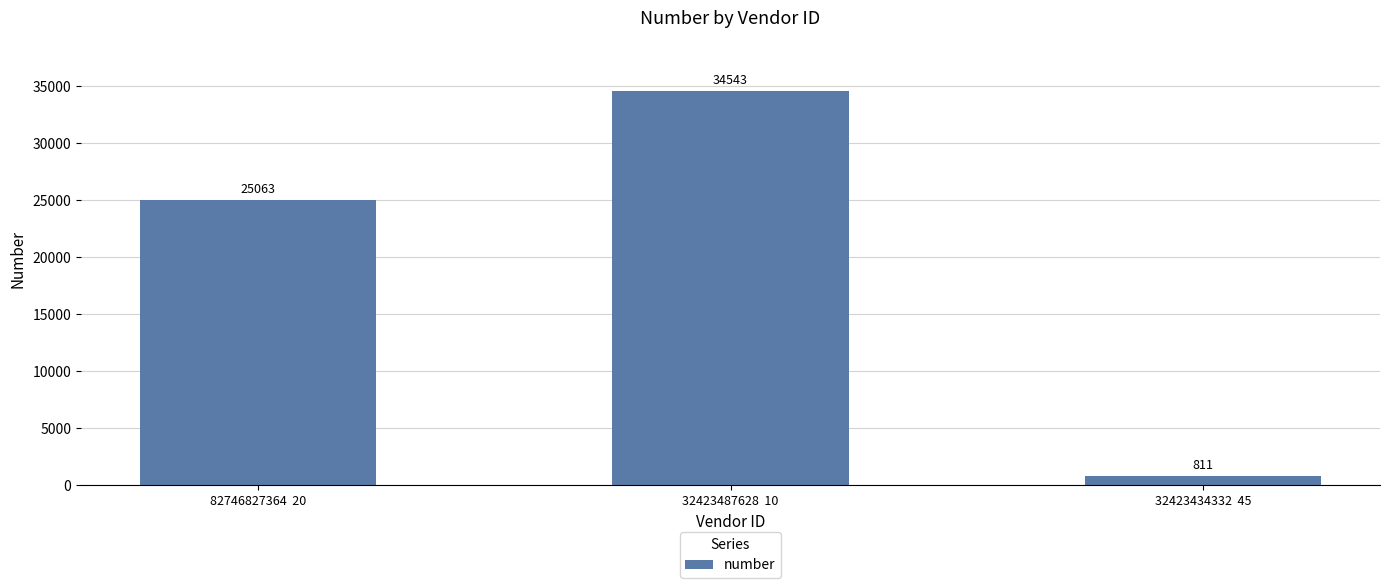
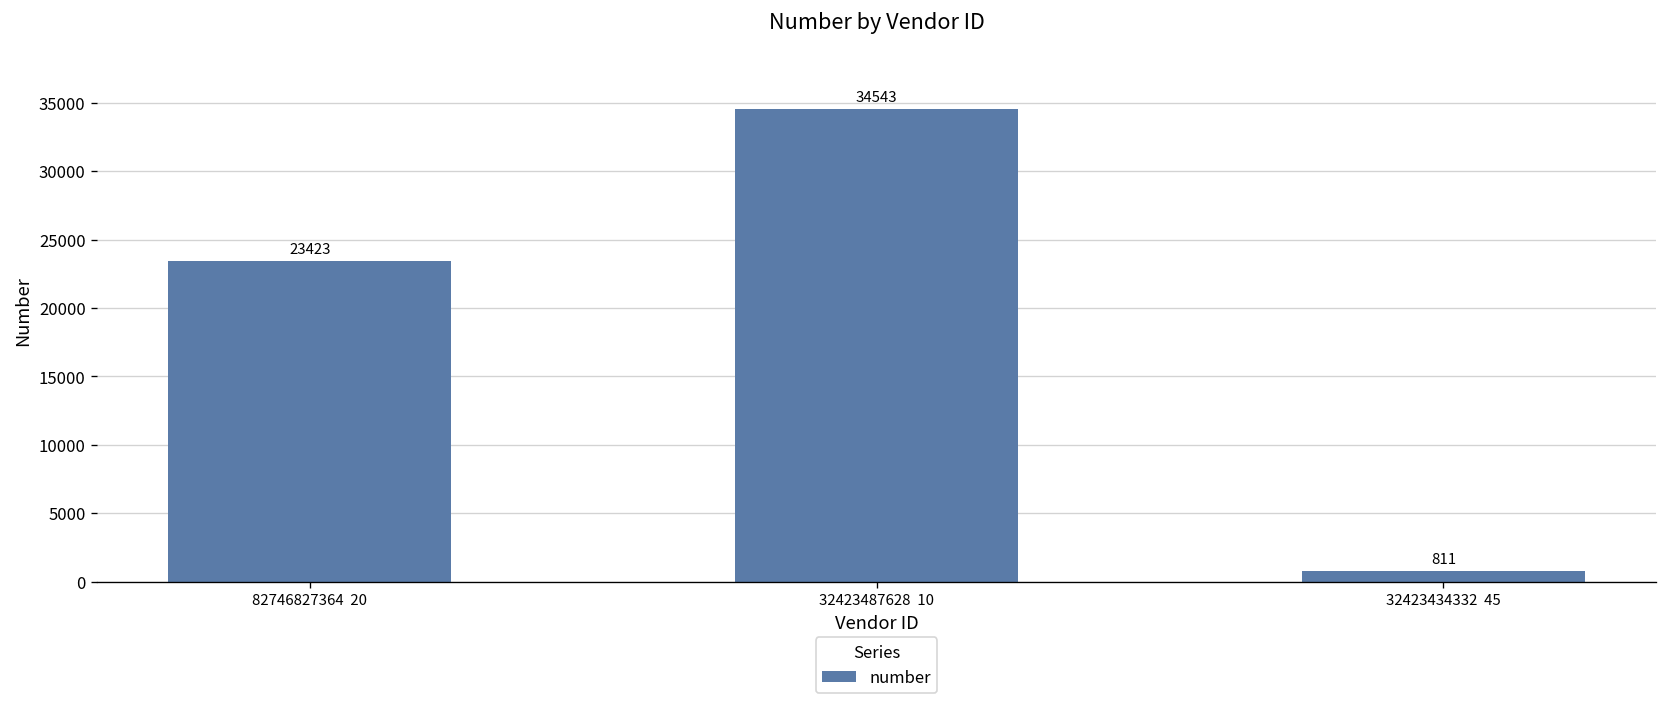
  {
-   "82746827364 20": 25063,
+   "82746827364 20": 23423,
    "32423487628 10": 34543,
    "32423434332 45": 811
  }
